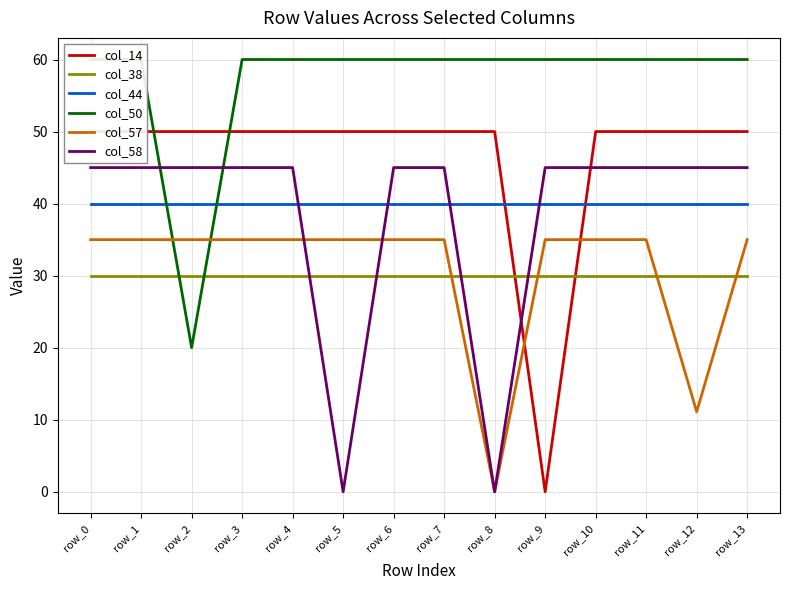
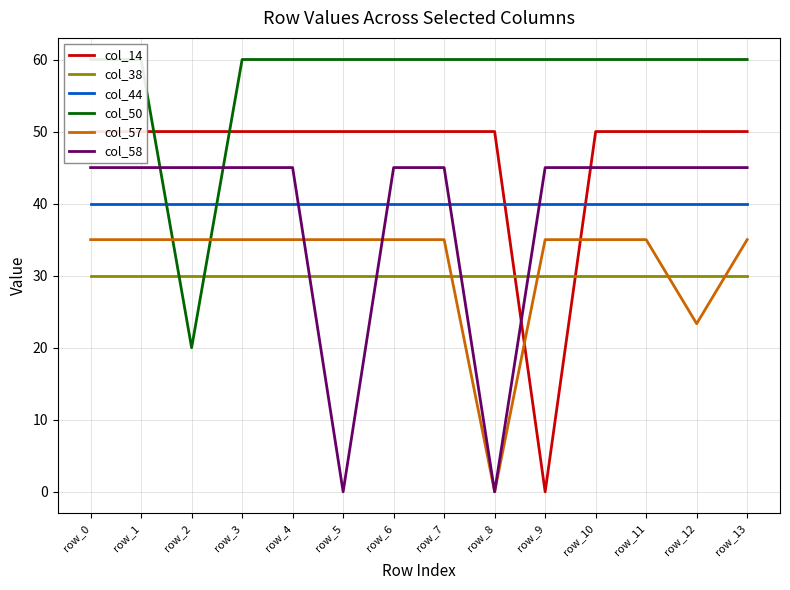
  {
    "col_14": {
      "row_2": 50,
      "row_3": 50,
      "row_4": 50,
      "row_5": 50,
      "row_6": 50,
      "row_7": 50,
      "row_8": 50,
      "row_9": 0,
      "row_10": 50,
      "row_11": 50,
      "row_12": 50,
      "row_13": 50
    },
    "col_38": {
      "row_0": 30,
      "row_1": 30,
      "row_2": 30,
      "row_3": 30,
      "row_4": 30,
      "row_5": 30,
      "row_6": 30,
      "row_7": 30,
      "row_8": 30,
      "row_9": 30,
      "row_10": 30,
      "row_11": 30,
      "row_12": 30,
      "row_13": 30
    },
    "col_44": {
      "row_0": 40,
      "row_1": 40,
      "row_2": 40,
      "row_3": 40,
      "row_4": 40,
      "row_5": 40,
      "row_6": 40,
      "row_7": 40,
      "row_8": 40,
      "row_9": 40,
      "row_10": 40,
      "row_11": 40,
      "row_12": 40,
      "row_13": 40
    },
    "col_50": {
      "row_2": 20,
      "row_3": 60,
      "row_4": 60,
      "row_5": 60,
      "row_6": 60,
      "row_7": 60,
      "row_8": 60,
      "row_9": 60,
      "row_10": 60,
      "row_11": 60,
      "row_12": 60,
      "row_13": 60
    },
    "col_57": {
      "row_0": 35,
      "row_1": 35,
      "row_2": 35,
      "row_3": 35,
      "row_4": 35,
      "row_5": 35,
      "row_6": 35,
      "row_7": 35,
      "row_9": 35,
      "row_10": 35,
      "row_11": 35,
-     "row_12": 11,
+     "row_12": 23,
      "row_13": 35
    },
    "col_58": {
      "row_0": 45,
      "row_1": 45,
      "row_2": 45,
      "row_3": 45,
      "row_4": 45,
      "row_5": 0,
      "row_6": 45,
      "row_7": 45,
      "row_9": 45,
      "row_10": 45,
      "row_11": 45,
      "row_12": 45,
      "row_13": 45
    }
  }
